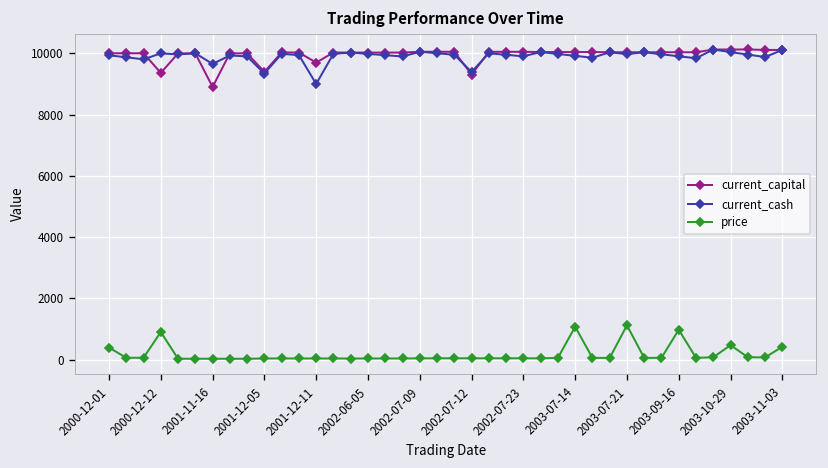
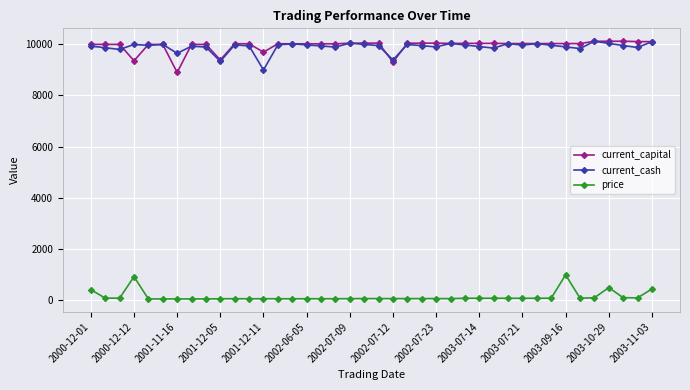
  {
    "current_capital": {
      "2000-12-12": 9400,
      "2001-11-16": 8900,
      "2001-12-11": 9700,
      "2002-07-23": 10000,
      "2003-07-14": 10000,
      "2003-09-16": 10000
    },
    "current_cash": {
      "2000-12-12": 10000,
      "2001-11-16": 9700,
      "2001-12-11": 9000,
      "2002-07-23": 9900,
      "2003-07-14": 9900,
      "2003-09-16": 9900
    },
    "price": {
      "2000-12-01": 400,
      "2000-12-12": 900,
      "2001-11-16": 0,
      "2001-12-05": 0,
      "2001-12-11": 0,
      "2002-06-05": 0,
      "2002-07-09": 0,
      "2002-07-12": 0,
      "2002-07-23": 0,
-     "2003-07-14": 1100,
-     "2003-07-21": 1100,
+     "2003-07-14": 100,
+     "2003-07-21": 100,
      "2003-09-16": 1000,
      "2003-10-29": 500,
      "2003-11-03": 400
    }
  }
